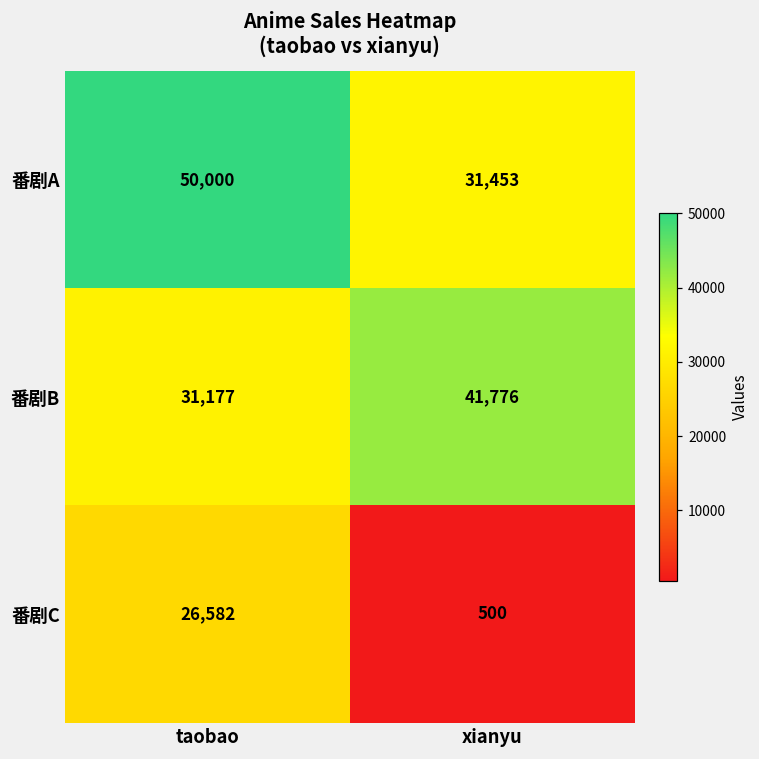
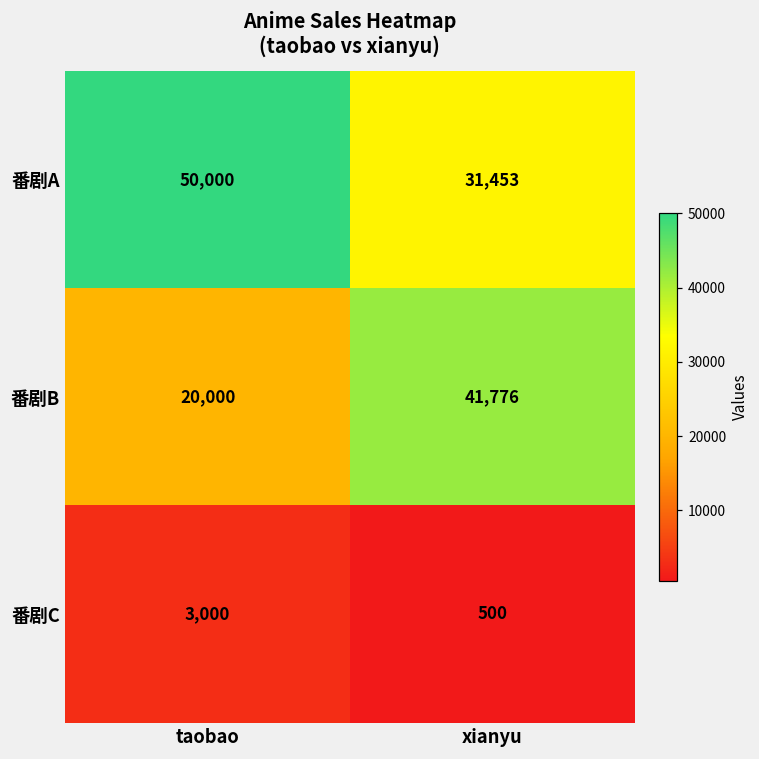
  {
    "番剧A": {
      "taobao": "50,000",
      "xianyu": "31,453"
    },
    "番剧B": {
-     "taobao": "31,177",
+     "taobao": "20,000",
      "xianyu": "41,776"
    },
    "番剧C": {
-     "taobao": "26,582",
+     "taobao": "3,000",
      "xianyu": "500"
    }
  }
